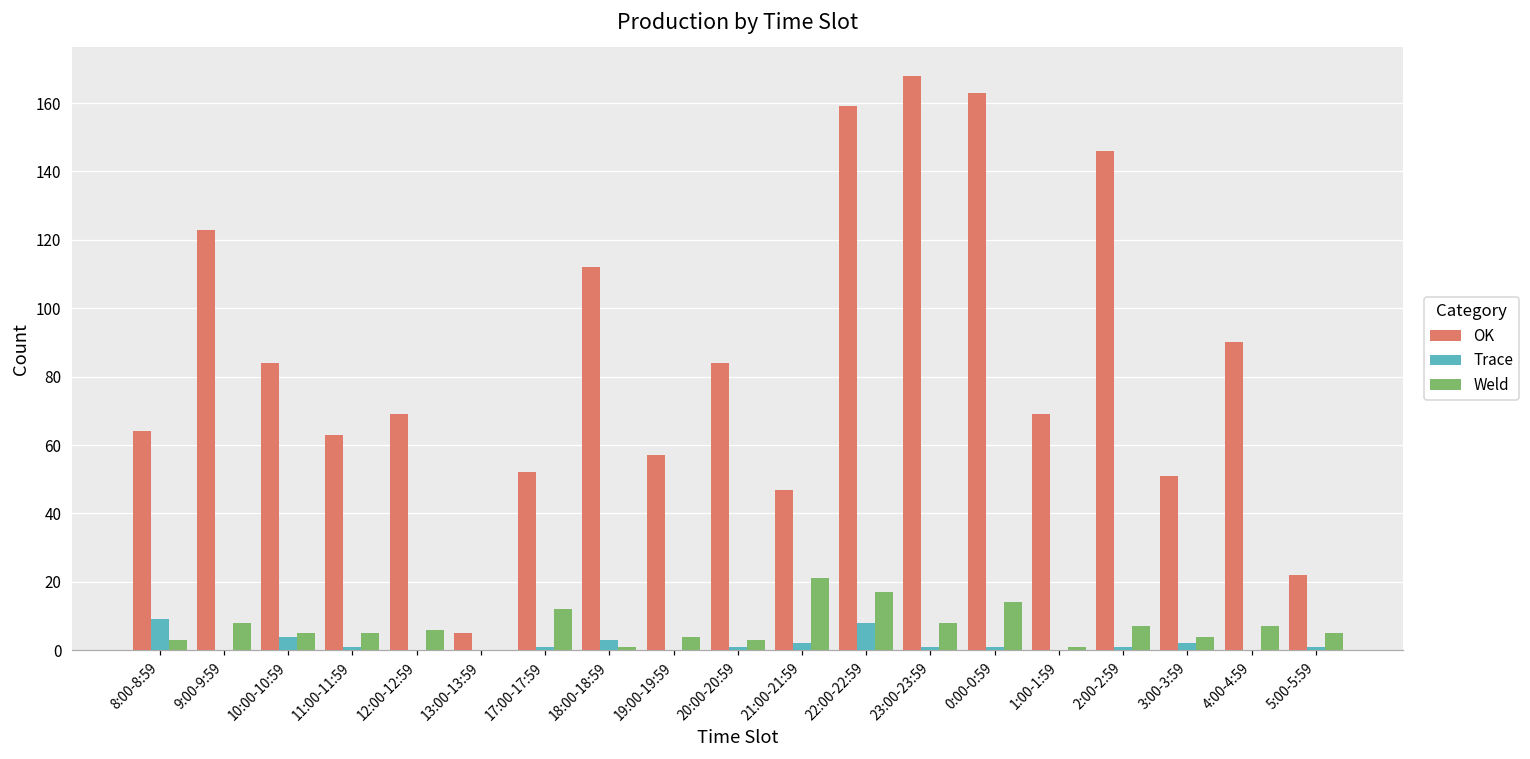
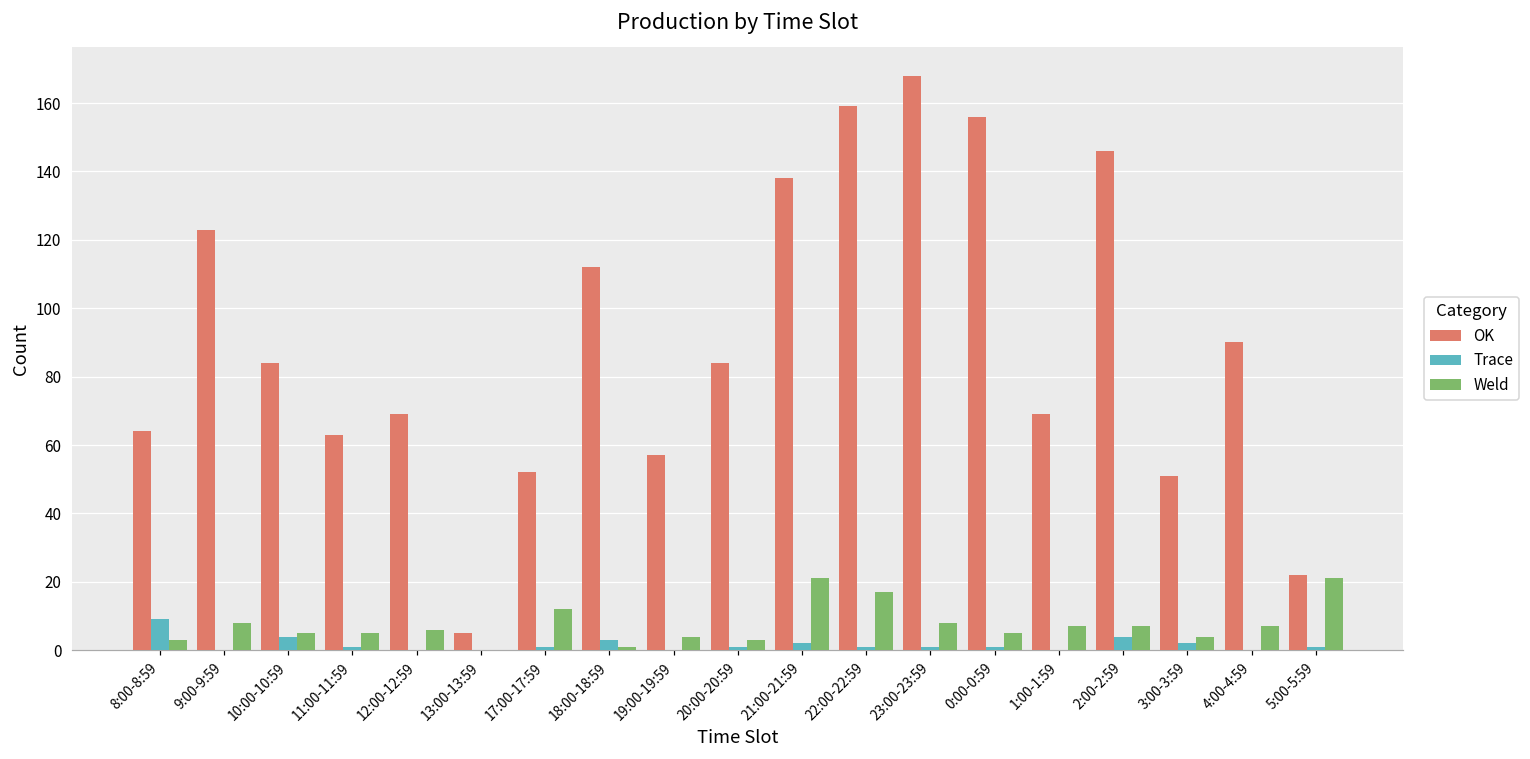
  {
    "OK": {
      "8:00-8:59": 64,
      "9:00-9:59": 123,
      "10:00-10:59": 84,
      "11:00-11:59": 63,
      "12:00-12:59": 69,
      "13:00-13:59": 5,
      "17:00-17:59": 52,
      "18:00-18:59": 112,
      "19:00-19:59": 57,
      "20:00-20:59": 84,
-     "21:00-21:59": 47,
+     "21:00-21:59": 138,
      "22:00-22:59": 159,
      "23:00-23:59": 168,
-     "0:00-0:59": 163,
+     "0:00-0:59": 156,
      "1:00-1:59": 69,
      "2:00-2:59": 146,
      "3:00-3:59": 51,
      "4:00-4:59": 90,
      "5:00-5:59": 22
    },
    "Trace": {
      "8:00-8:59": 9,
      "9:00-9:59": 0,
      "10:00-10:59": 4,
      "11:00-11:59": 1,
      "12:00-12:59": 0,
      "13:00-13:59": 0,
      "17:00-17:59": 1,
      "18:00-18:59": 3,
      "19:00-19:59": 0,
      "20:00-20:59": 1,
      "21:00-21:59": 2,
-     "22:00-22:59": 8,
+     "22:00-22:59": 1,
      "23:00-23:59": 1,
      "0:00-0:59": 1,
      "1:00-1:59": 0,
-     "2:00-2:59": 1,
+     "2:00-2:59": 4,
      "3:00-3:59": 2,
      "4:00-4:59": 0,
      "5:00-5:59": 1
    },
    "Weld": {
      "8:00-8:59": 3,
      "9:00-9:59": 8,
      "10:00-10:59": 5,
      "11:00-11:59": 5,
      "12:00-12:59": 6,
      "13:00-13:59": 0,
      "17:00-17:59": 12,
      "18:00-18:59": 1,
      "19:00-19:59": 4,
      "20:00-20:59": 3,
      "21:00-21:59": 21,
      "22:00-22:59": 17,
      "23:00-23:59": 8,
-     "0:00-0:59": 14,
-     "1:00-1:59": 1,
+     "0:00-0:59": 5,
+     "1:00-1:59": 7,
      "2:00-2:59": 7,
      "3:00-3:59": 4,
      "4:00-4:59": 7,
-     "5:00-5:59": 5
+     "5:00-5:59": 21
    }
  }
